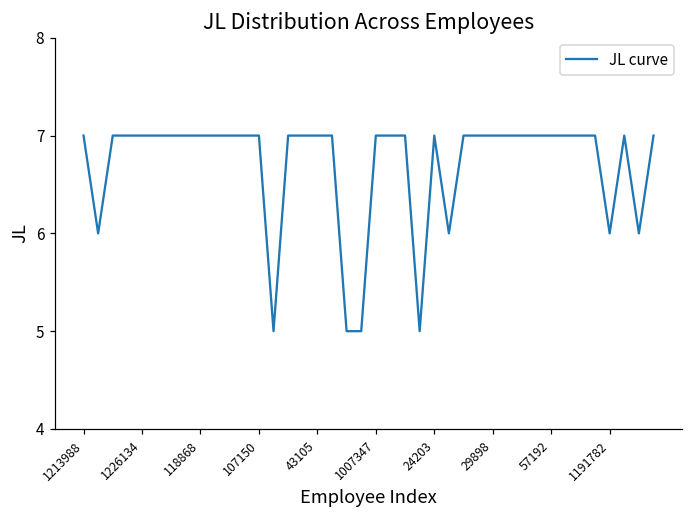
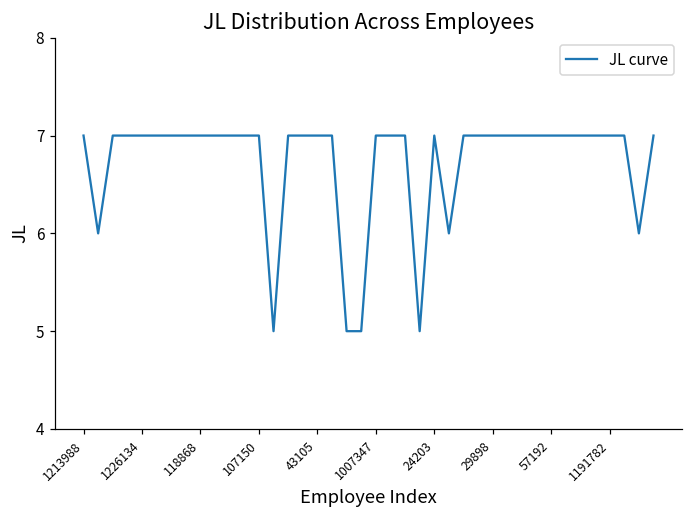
  {
    "1213988": 7,
    "1226134": 7,
    "118868": 7,
    "107150": 7,
    "43105": 7,
    "1007347": 7,
    "24203": 7,
    "29898": 7,
    "57192": 7,
-   "1191782": 6
+   "1191782": 7
  }
